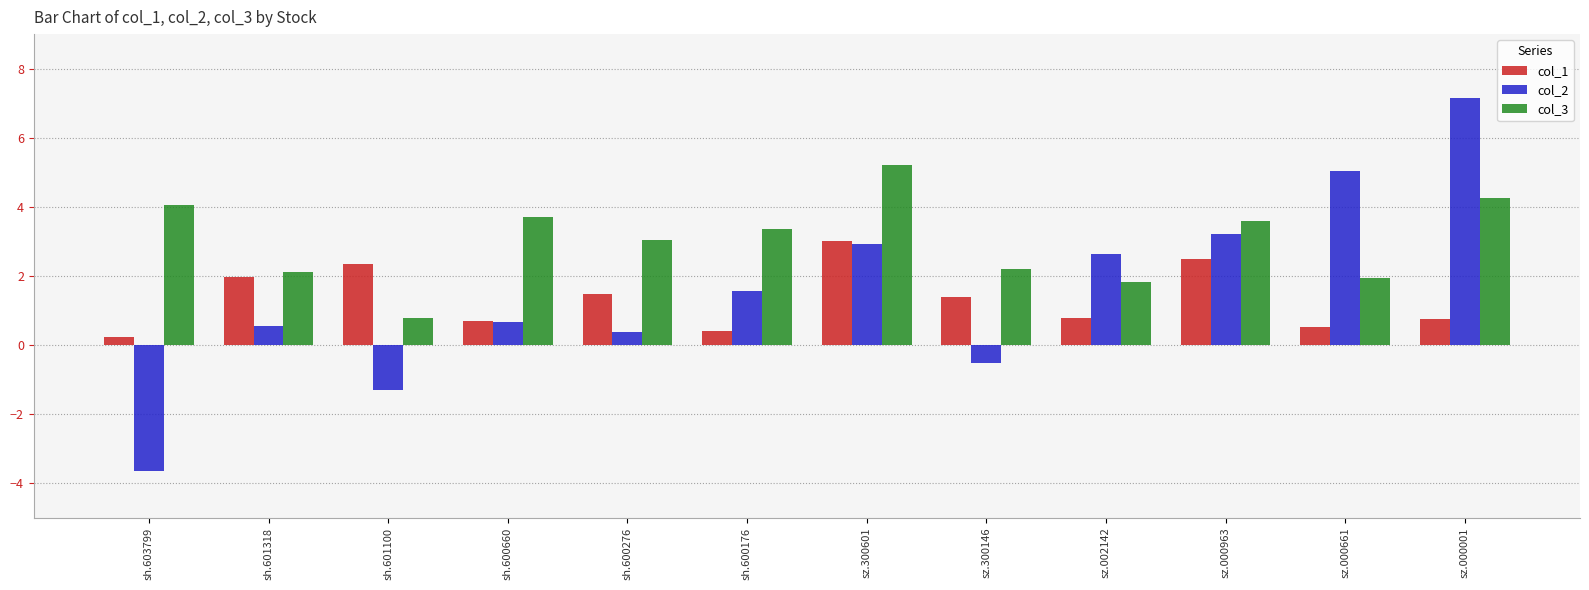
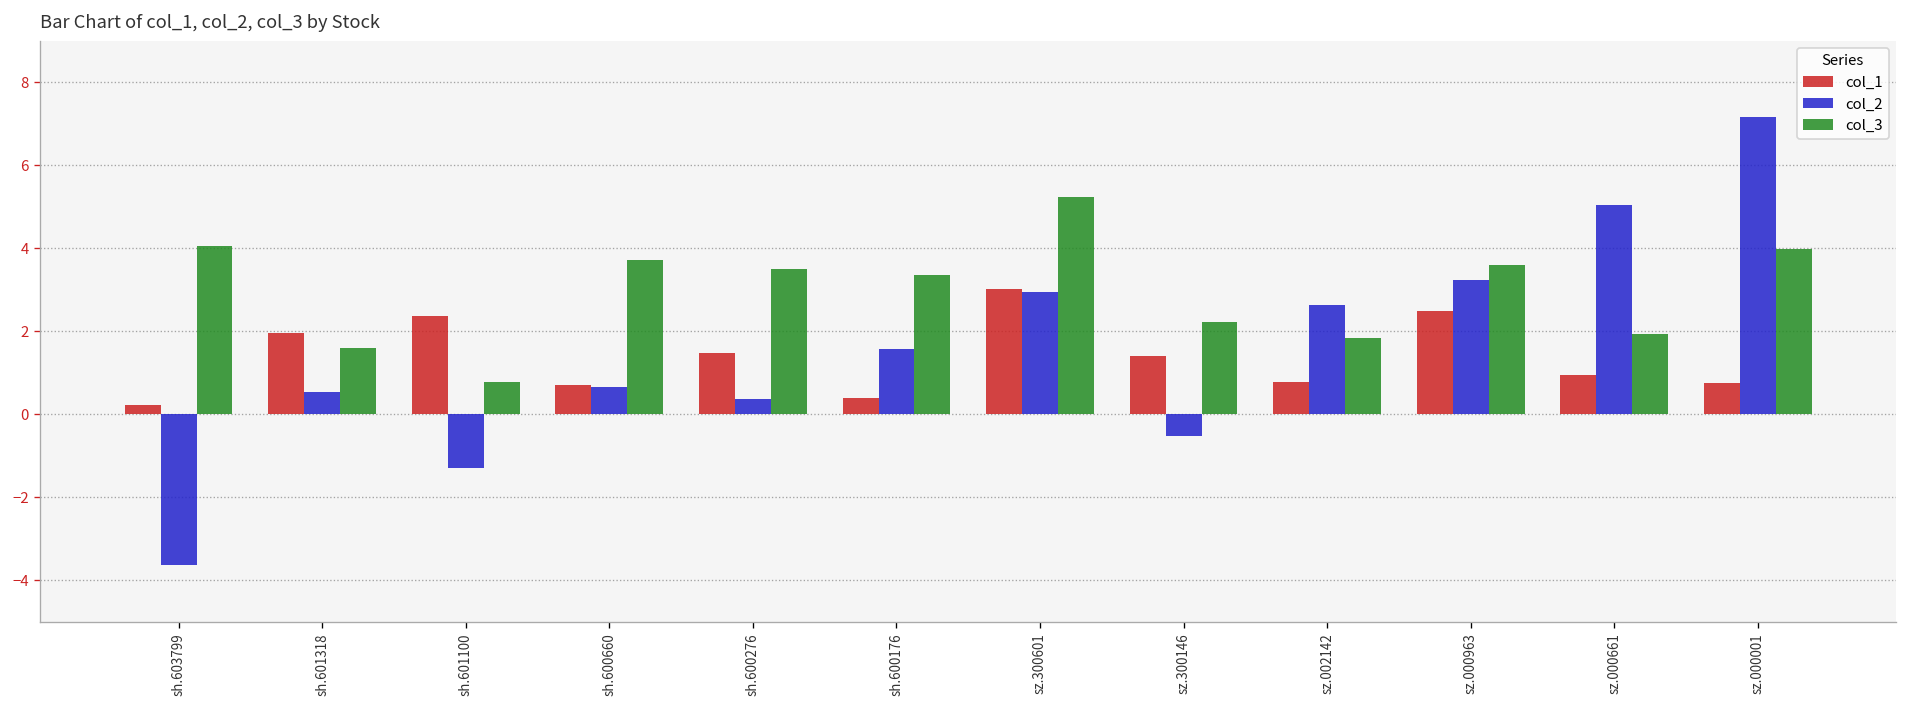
  {
    "col_1": {
      "sh.603799": 0.2,
      "sh.601318": 2.0,
      "sh.601100": 2.4,
      "sh.600660": 0.7,
      "sh.600276": 1.5,
      "sh.600176": 0.4,
      "sz.300601": 3.0,
      "sz.300146": 1.4,
      "sz.002142": 0.8,
      "sz.000963": 2.5,
-     "sz.000661": 0.5,
+     "sz.000661": 0.9,
      "sz.000001": 0.8
    },
    "col_2": {
      "sh.603799": -3.6,
      "sh.601318": 0.5,
      "sh.601100": -1.3,
      "sh.600660": 0.7,
      "sh.600276": 0.4,
      "sh.600176": 1.6,
      "sz.300601": 2.9,
      "sz.300146": -0.5,
      "sz.002142": 2.6,
      "sz.000963": 3.2,
      "sz.000661": 5.0,
      "sz.000001": 7.2
    },
    "col_3": {
      "sh.603799": 4.1,
-     "sh.601318": 2.1,
+     "sh.601318": 1.6,
      "sh.601100": 0.8,
      "sh.600660": 3.7,
-     "sh.600276": 3.0,
+     "sh.600276": 3.5,
      "sh.600176": 3.4,
      "sz.300601": 5.2,
      "sz.300146": 2.2,
      "sz.002142": 1.8,
      "sz.000963": 3.6,
      "sz.000661": 1.9,
-     "sz.000001": 4.3
+     "sz.000001": 4.0
    }
  }
